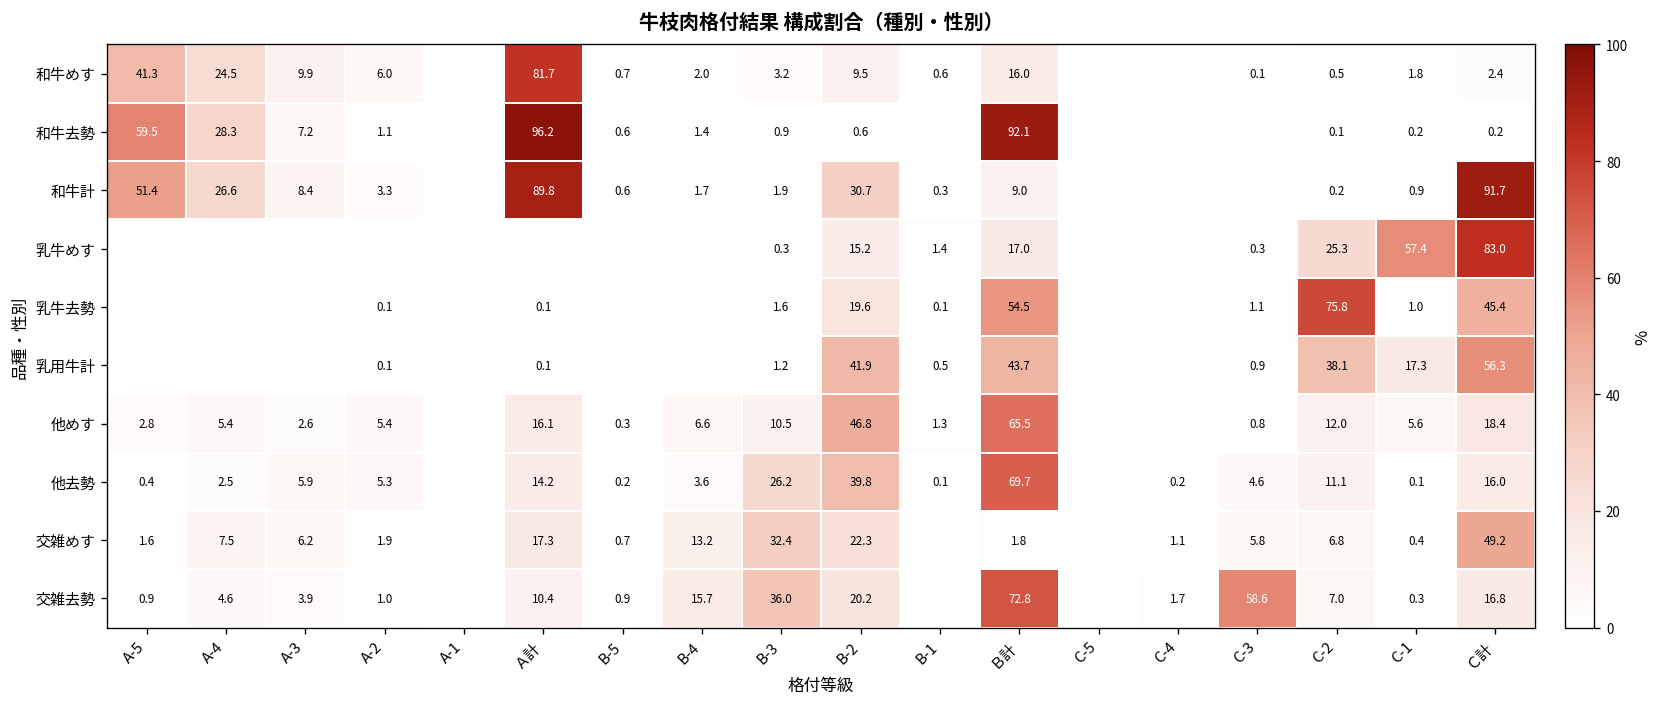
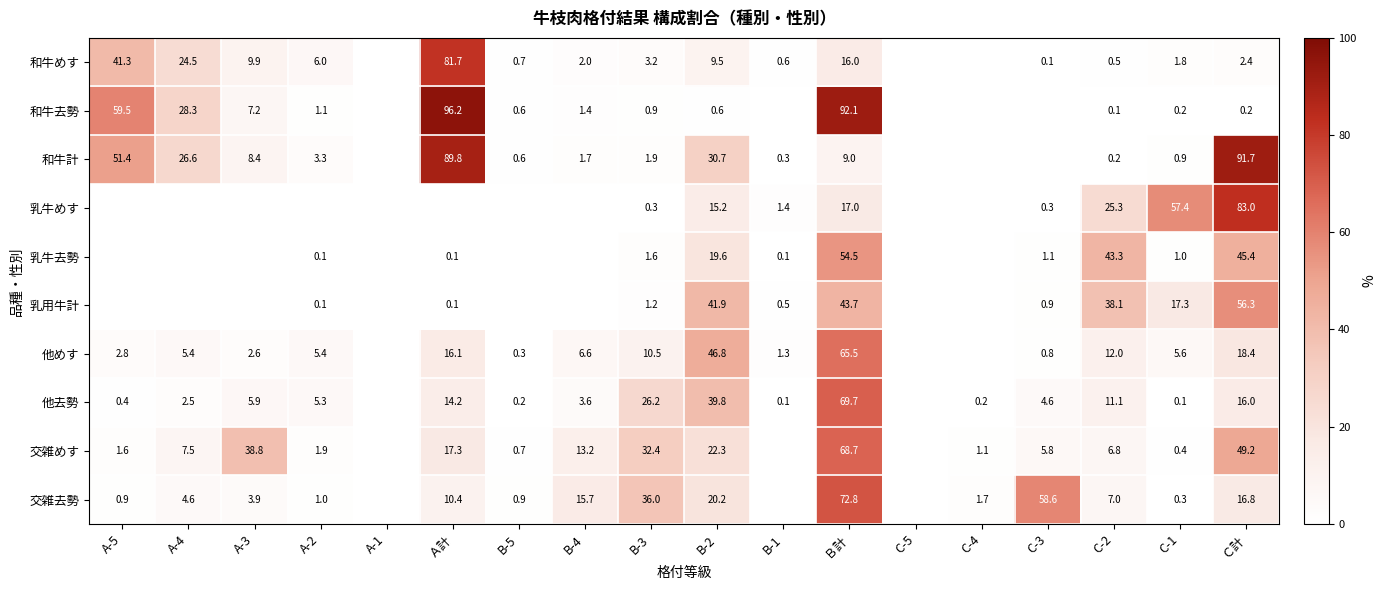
  {
    "和牛めす": {
      "A-5": 41.3,
      "A-4": 24.5,
      "A-3": 9.9,
      "A-2": 6.0,
      "Ａ計": 81.7,
      "B-5": 0.7,
      "B-4": 2.0,
      "B-3": 3.2,
      "B-2": 9.5,
      "B-1": 0.6,
      "Ｂ計": 16.0,
      "C-3": 0.1,
      "C-2": 0.5,
      "C-1": 1.8,
      "Ｃ計": 2.4
    },
    "和牛去勢": {
      "A-5": 59.5,
      "A-4": 28.3,
      "A-3": 7.2,
      "A-2": 1.1,
      "Ａ計": 96.2,
      "B-5": 0.6,
      "B-4": 1.4,
      "B-3": 0.9,
      "B-2": 0.6,
      "Ｂ計": 92.1,
      "C-2": 0.1,
      "C-1": 0.2,
      "Ｃ計": 0.2
    },
    "和牛計": {
      "A-5": 51.4,
      "A-4": 26.6,
      "A-3": 8.4,
      "A-2": 3.3,
      "Ａ計": 89.8,
      "B-5": 0.6,
      "B-4": 1.7,
      "B-3": 1.9,
      "B-2": 30.7,
      "B-1": 0.3,
      "Ｂ計": 9.0,
      "C-2": 0.2,
      "C-1": 0.9,
      "Ｃ計": 91.7
    },
    "乳牛めす": {
      "B-3": 0.3,
      "B-2": 15.2,
      "B-1": 1.4,
      "Ｂ計": 17.0,
      "C-3": 0.3,
      "C-2": 25.3,
      "C-1": 57.4,
      "Ｃ計": 83.0
    },
    "乳牛去勢": {
      "A-2": 0.1,
      "Ａ計": 0.1,
      "B-3": 1.6,
      "B-2": 19.6,
      "B-1": 0.1,
      "Ｂ計": 54.5,
      "C-3": 1.1,
-     "C-2": 75.8,
+     "C-2": 43.3,
      "C-1": 1.0,
      "Ｃ計": 45.4
    },
    "乳用牛計": {
      "A-2": 0.1,
      "Ａ計": 0.1,
      "B-3": 1.2,
      "B-2": 41.9,
      "B-1": 0.5,
      "Ｂ計": 43.7,
      "C-3": 0.9,
      "C-2": 38.1,
      "C-1": 17.3,
      "Ｃ計": 56.3
    },
    "他めす": {
      "A-5": 2.8,
      "A-4": 5.4,
      "A-3": 2.6,
      "A-2": 5.4,
      "Ａ計": 16.1,
      "B-5": 0.3,
      "B-4": 6.6,
      "B-3": 10.5,
      "B-2": 46.8,
      "B-1": 1.3,
      "Ｂ計": 65.5,
      "C-3": 0.8,
      "C-2": 12.0,
      "C-1": 5.6,
      "Ｃ計": 18.4
    },
    "他去勢": {
      "A-5": 0.4,
      "A-4": 2.5,
      "A-3": 5.9,
      "A-2": 5.3,
      "Ａ計": 14.2,
      "B-5": 0.2,
      "B-4": 3.6,
      "B-3": 26.2,
      "B-2": 39.8,
      "B-1": 0.1,
      "Ｂ計": 69.7,
      "C-4": 0.2,
      "C-3": 4.6,
      "C-2": 11.1,
      "C-1": 0.1,
      "Ｃ計": 16.0
    },
    "交雑めす": {
      "A-5": 1.6,
      "A-4": 7.5,
-     "A-3": 6.2,
+     "A-3": 38.8,
      "A-2": 1.9,
      "Ａ計": 17.3,
      "B-5": 0.7,
      "B-4": 13.2,
      "B-3": 32.4,
      "B-2": 22.3,
-     "Ｂ計": 1.8,
+     "Ｂ計": 68.7,
      "C-4": 1.1,
      "C-3": 5.8,
      "C-2": 6.8,
      "C-1": 0.4,
      "Ｃ計": 49.2
    },
    "交雑去勢": {
      "A-5": 0.9,
      "A-4": 4.6,
      "A-3": 3.9,
      "A-2": 1.0,
      "Ａ計": 10.4,
      "B-5": 0.9,
      "B-4": 15.7,
      "B-3": 36.0,
      "B-2": 20.2,
      "Ｂ計": 72.8,
      "C-4": 1.7,
      "C-3": 58.6,
      "C-2": 7.0,
      "C-1": 0.3,
      "Ｃ計": 16.8
    }
  }
